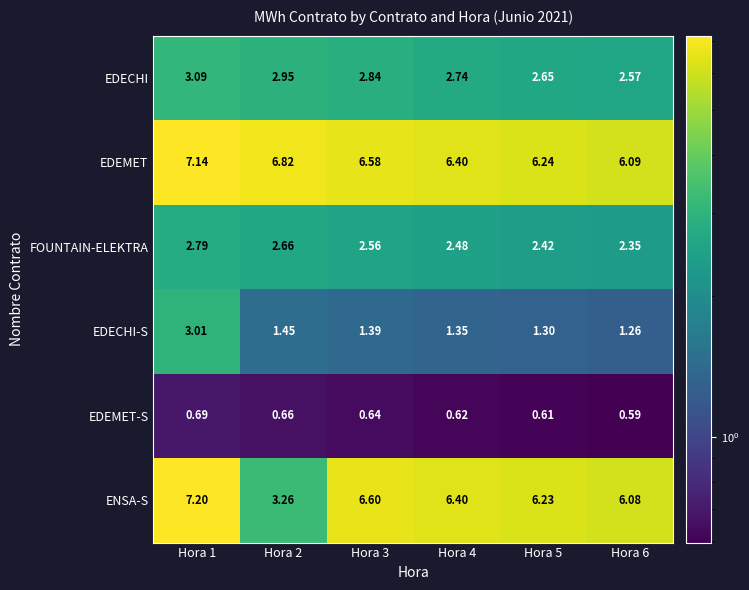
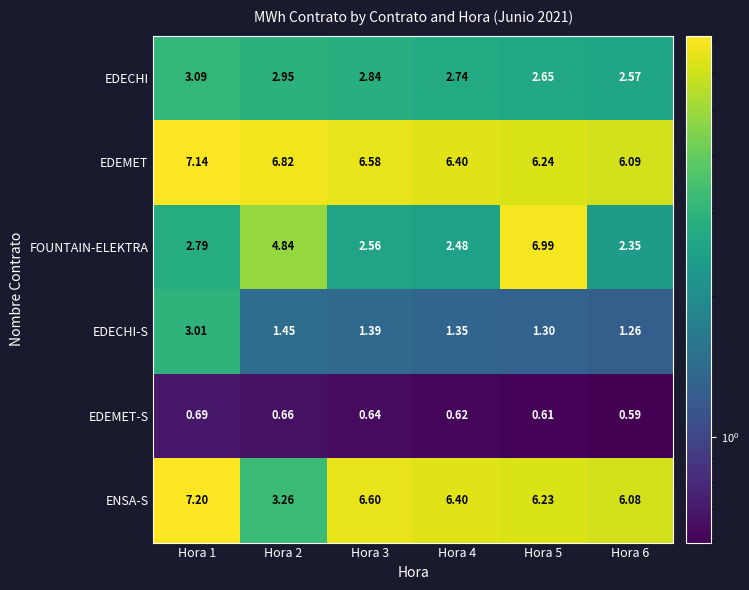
  {
    "EDECHI": {
      "Hora 1": 3.09,
      "Hora 2": 2.95,
      "Hora 3": 2.84,
      "Hora 4": 2.74,
      "Hora 5": 2.65,
      "Hora 6": 2.57
    },
    "EDEMET": {
      "Hora 1": 7.14,
      "Hora 2": 6.82,
      "Hora 3": 6.58,
      "Hora 4": 6.40,
      "Hora 5": 6.24,
      "Hora 6": 6.09
    },
    "FOUNTAIN-ELEKTRA": {
      "Hora 1": 2.79,
-     "Hora 2": 2.66,
+     "Hora 2": 4.84,
      "Hora 3": 2.56,
      "Hora 4": 2.48,
-     "Hora 5": 2.42,
+     "Hora 5": 6.99,
      "Hora 6": 2.35
    },
    "EDECHI-S": {
      "Hora 1": 3.01,
      "Hora 2": 1.45,
      "Hora 3": 1.39,
      "Hora 4": 1.35,
      "Hora 5": 1.30,
      "Hora 6": 1.26
    },
    "EDEMET-S": {
      "Hora 1": 0.69,
      "Hora 2": 0.66,
      "Hora 3": 0.64,
      "Hora 4": 0.62,
      "Hora 5": 0.61,
      "Hora 6": 0.59
    },
    "ENSA-S": {
      "Hora 1": 7.20,
      "Hora 2": 3.26,
      "Hora 3": 6.60,
      "Hora 4": 6.40,
      "Hora 5": 6.23,
      "Hora 6": 6.08
    }
  }
